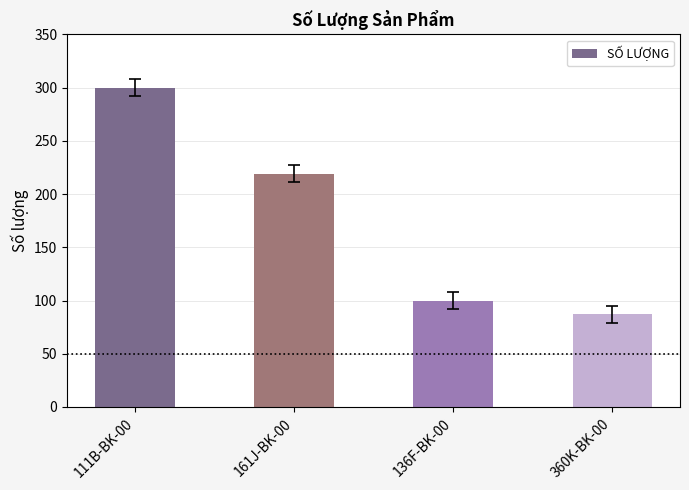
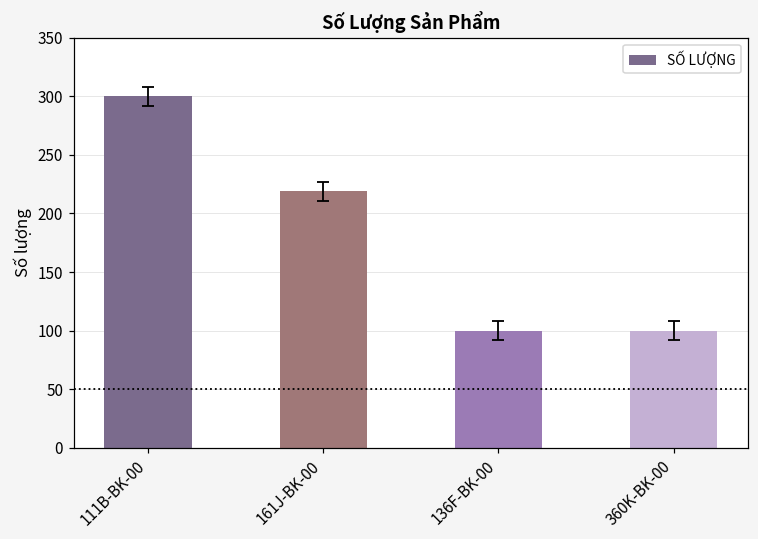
  {
    "SỐ LƯỢNG": {
      "111B-BK-00": 300,
      "161J-BK-00": 219,
      "136F-BK-00": 100,
-     "360K-BK-00": 87
+     "360K-BK-00": 100
    }
  }
